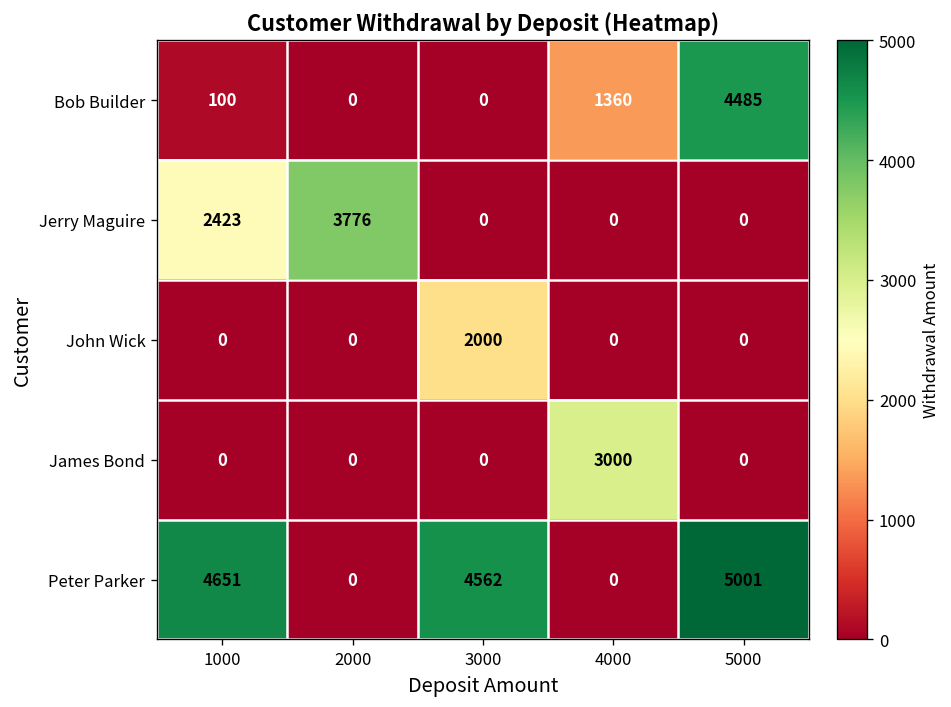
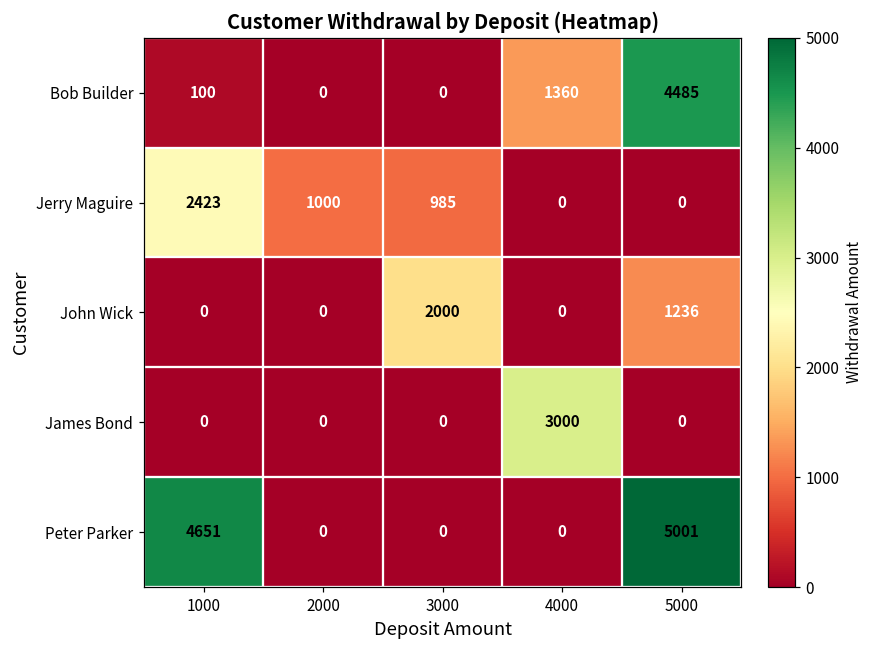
  {
    "Bob Builder": {
      "1000": 100,
      "2000": 0,
      "3000": 0,
      "4000": 1360,
      "5000": 4485
    },
    "Jerry Maguire": {
      "1000": 2423,
-     "2000": 3776,
-     "3000": 0,
+     "2000": 1000,
+     "3000": 985,
      "4000": 0,
      "5000": 0
    },
    "John Wick": {
      "1000": 0,
      "2000": 0,
      "3000": 2000,
      "4000": 0,
-     "5000": 0
+     "5000": 1236
    },
    "James Bond": {
      "1000": 0,
      "2000": 0,
      "3000": 0,
      "4000": 3000,
      "5000": 0
    },
    "Peter Parker": {
      "1000": 4651,
      "2000": 0,
-     "3000": 4562,
+     "3000": 0,
      "4000": 0,
      "5000": 5001
    }
  }
